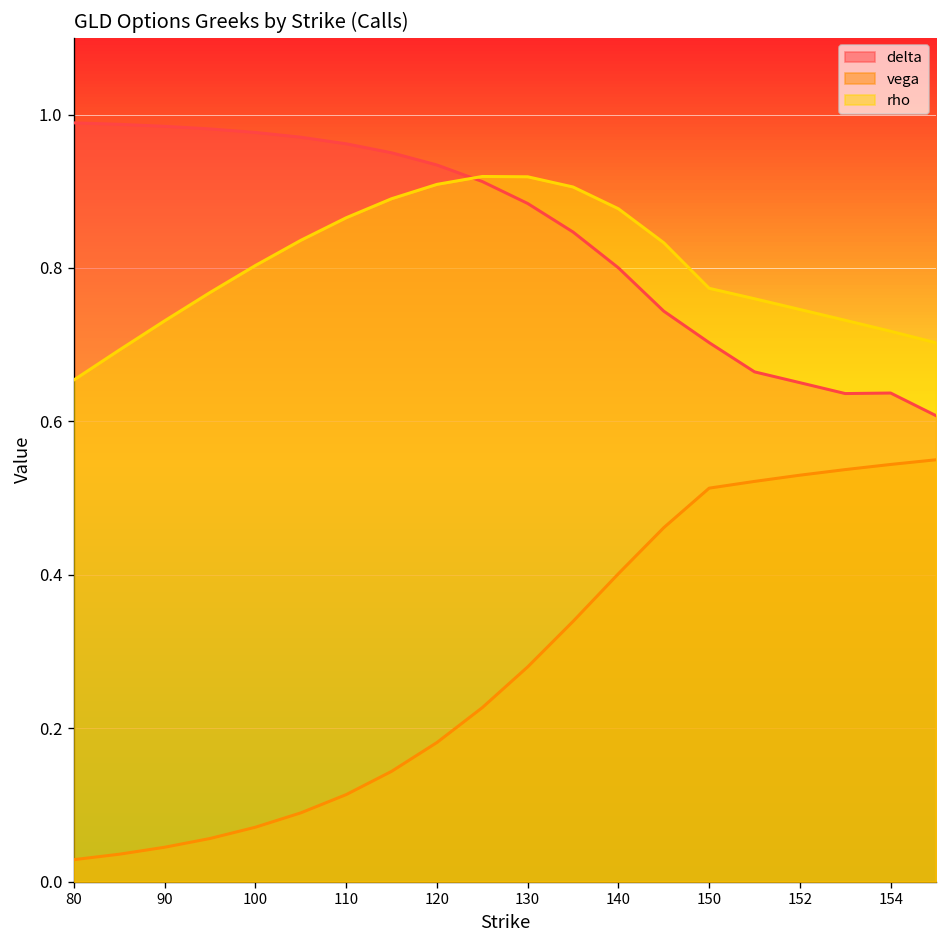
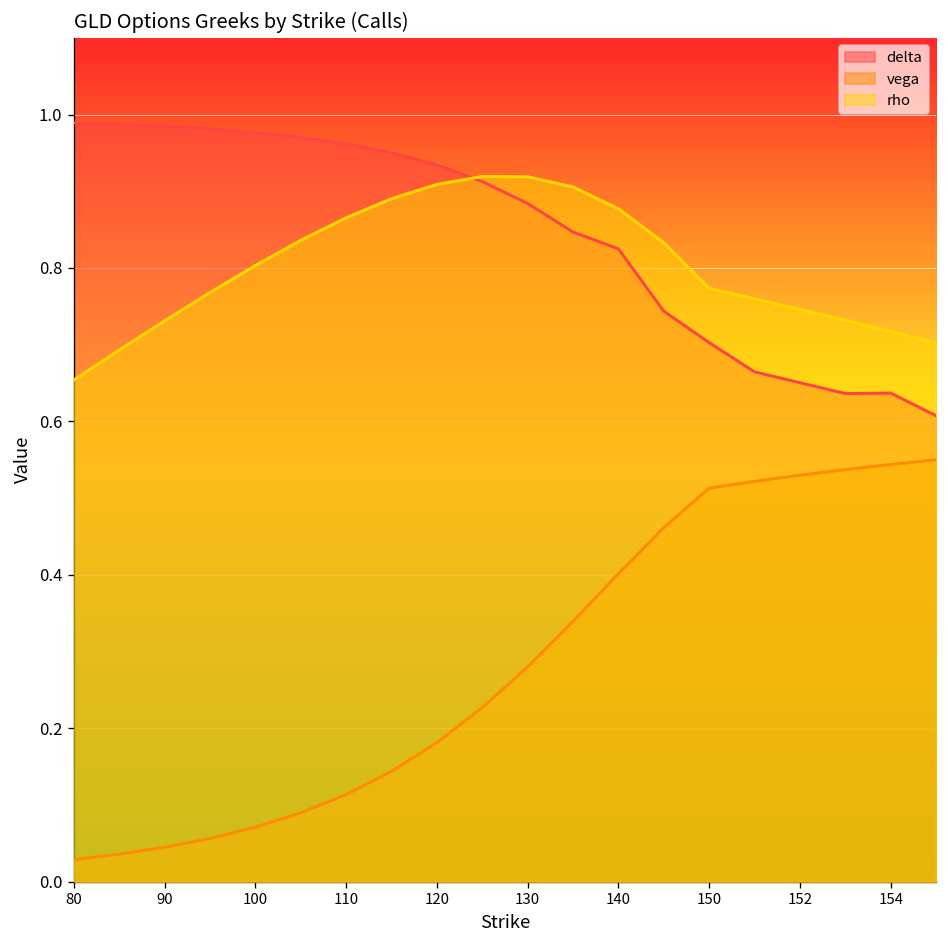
  {
    "delta": {
      "80": 0.99,
      "90": 0.98,
      "100": 0.98,
      "110": 0.96,
      "120": 0.93,
      "130": 0.88,
-     "140": 0.80,
+     "140": 0.82,
      "150": 0.70,
      "152": 0.65,
      "154": 0.64
    }
  }
